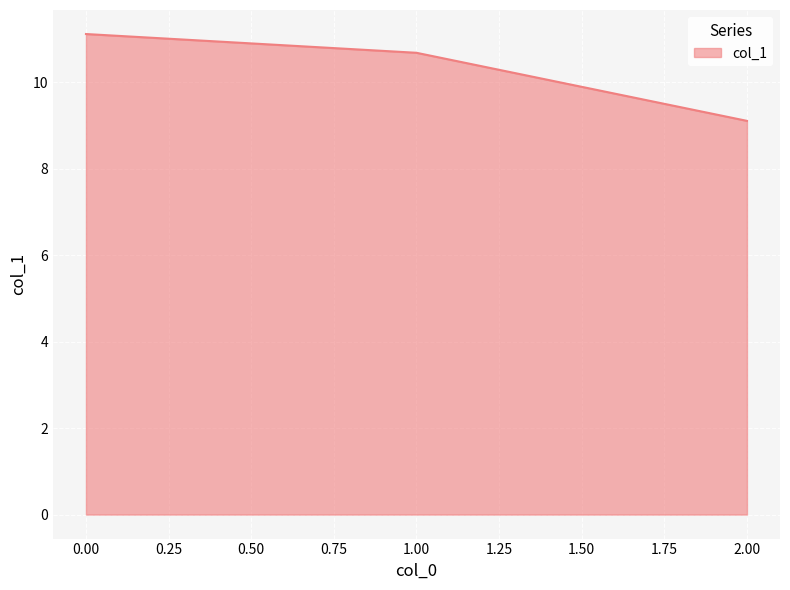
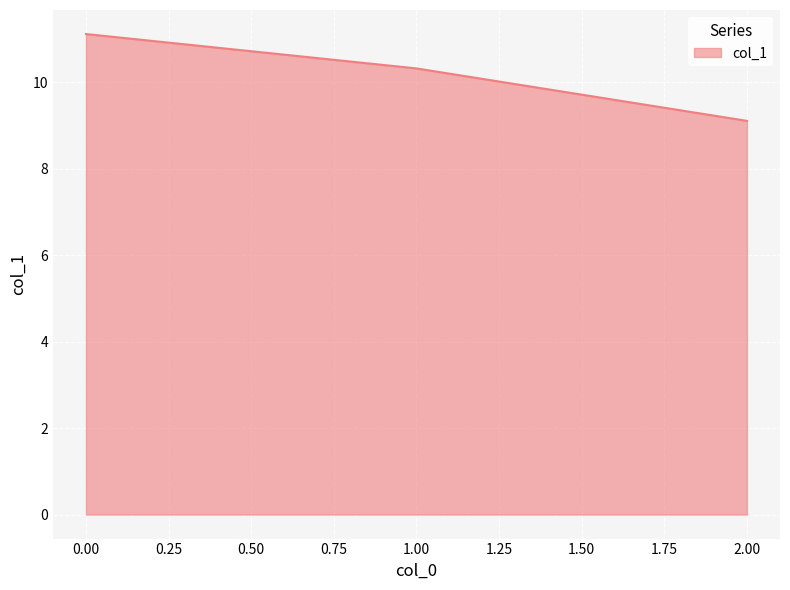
  {
    "0.00": 11.1,
-   "1.00": 10.7,
+   "1.00": 10.3,
    "2.00": 9.1
  }
